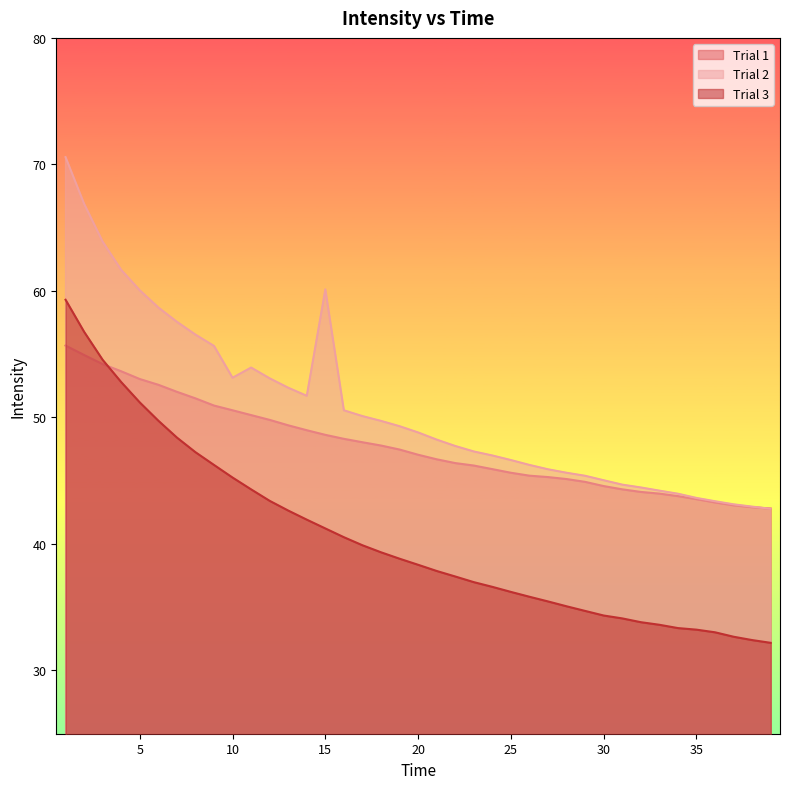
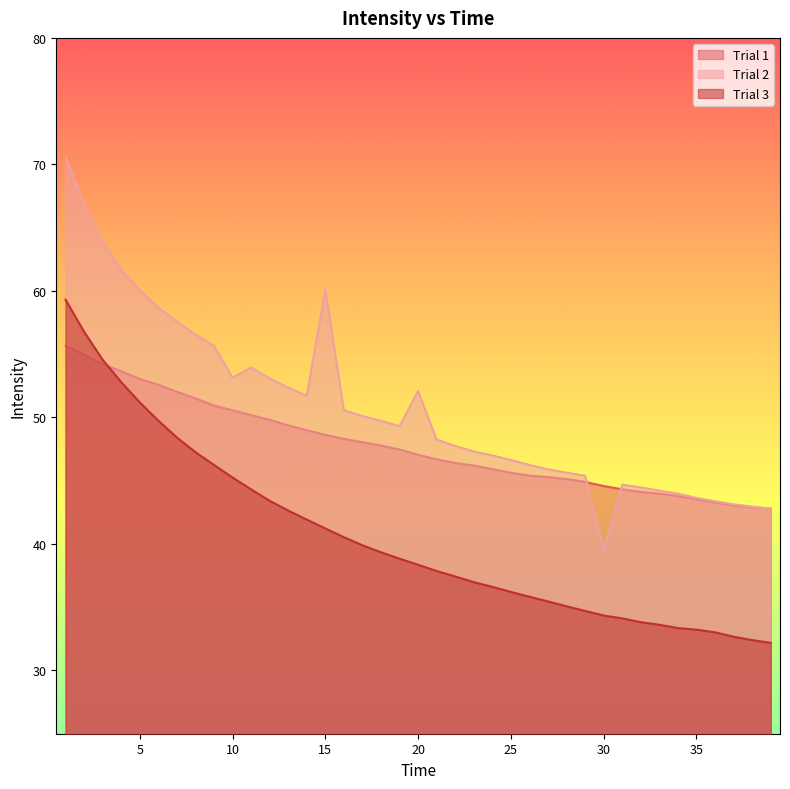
  {
    "Trial 2": {
      "5": 60.0,
      "10": 53.1,
      "15": 60.1,
-     "20": 48.8,
+     "20": 52.1,
      "25": 46.6,
-     "30": 45.0
+     "30": 39.6
    }
  }
